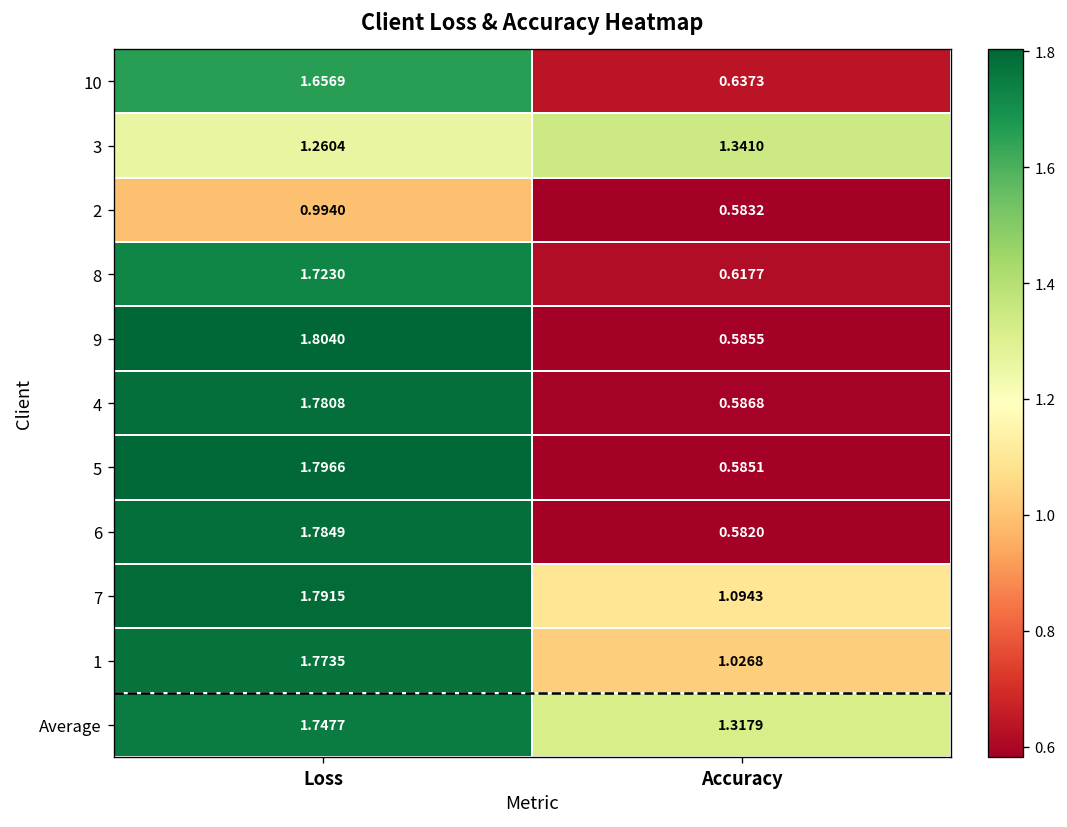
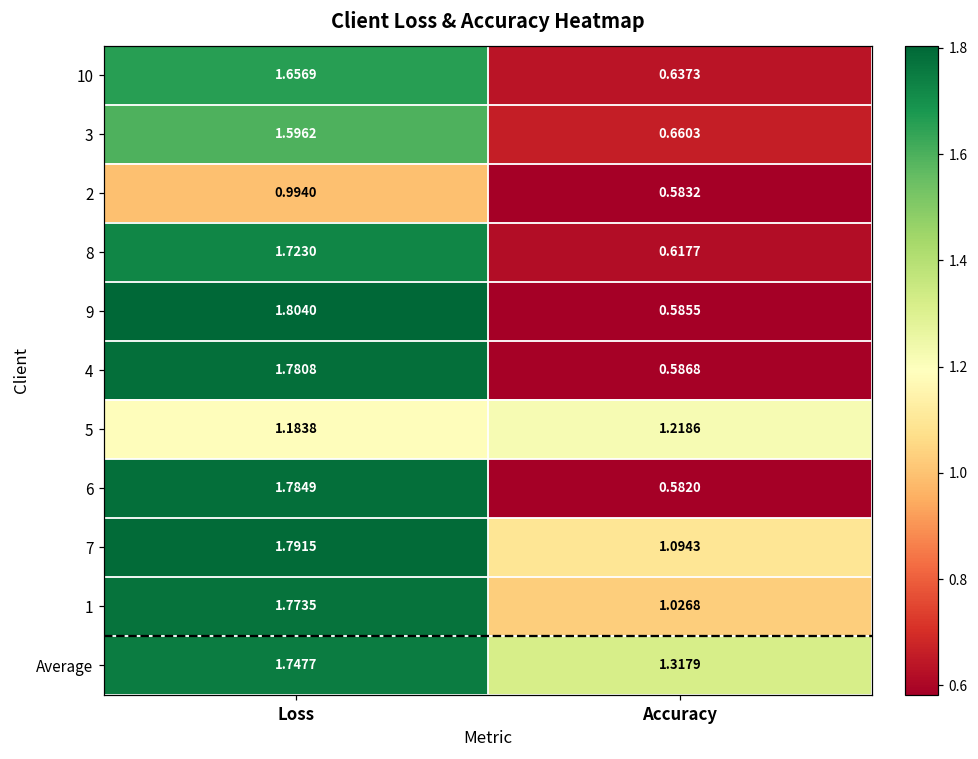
  {
    "10": {
      "Loss": 1.6569,
      "Accuracy": 0.6373
    },
    "3": {
-     "Loss": 1.2604,
-     "Accuracy": 1.3410
+     "Loss": 1.5962,
+     "Accuracy": 0.6603
    },
    "2": {
      "Loss": 0.9940,
      "Accuracy": 0.5832
    },
    "8": {
      "Loss": 1.7230,
      "Accuracy": 0.6177
    },
    "9": {
      "Loss": 1.8040,
      "Accuracy": 0.5855
    },
    "4": {
      "Loss": 1.7808,
      "Accuracy": 0.5868
    },
    "5": {
-     "Loss": 1.7966,
-     "Accuracy": 0.5851
+     "Loss": 1.1838,
+     "Accuracy": 1.2186
    },
    "6": {
      "Loss": 1.7849,
      "Accuracy": 0.5820
    },
    "7": {
      "Loss": 1.7915,
      "Accuracy": 1.0943
    },
    "1": {
      "Loss": 1.7735,
      "Accuracy": 1.0268
    },
    "Average": {
      "Loss": 1.7477,
      "Accuracy": 1.3179
    }
  }
